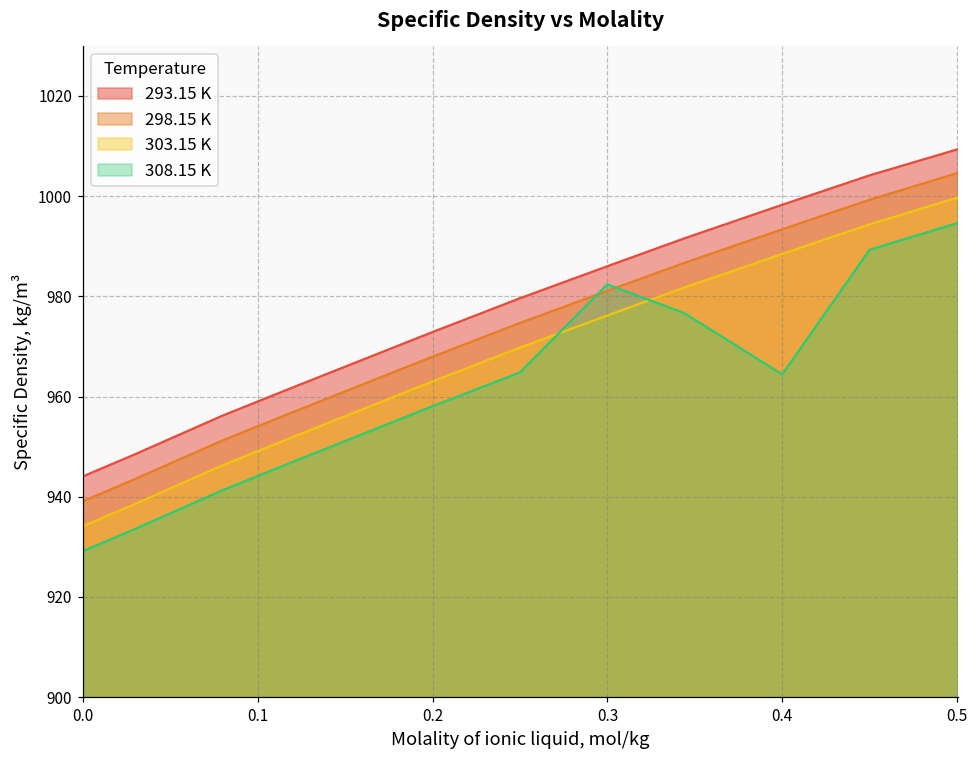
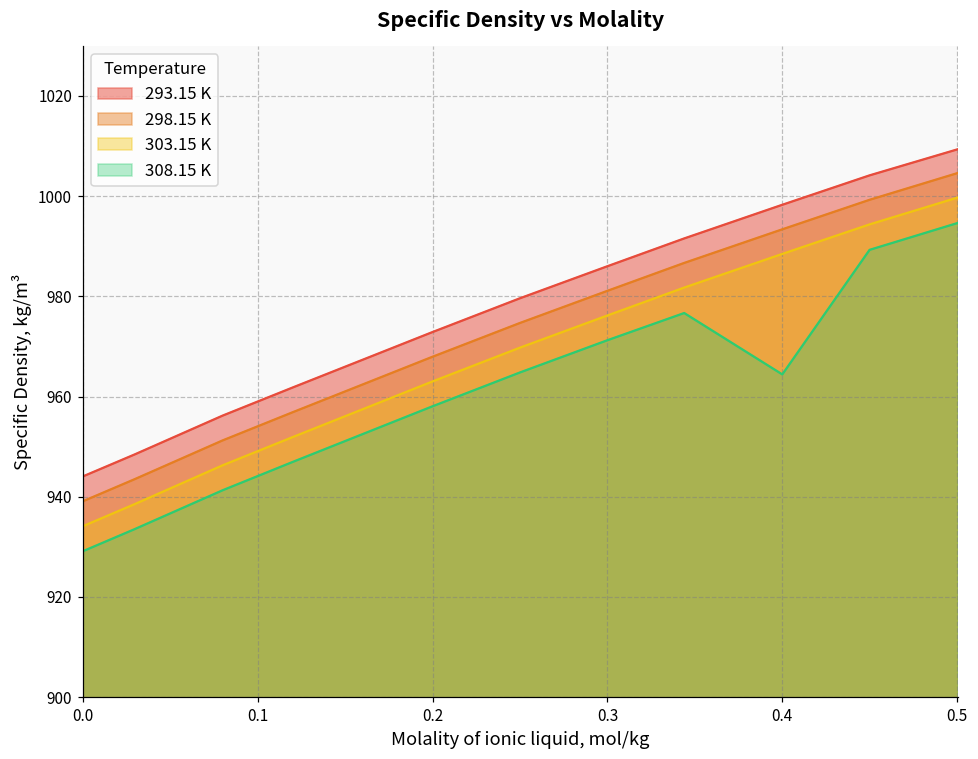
  {
    "308.15 K": {
      "0.0": 929,
-     "0.3": 982,
+     "0.3": 971,
      "0.4": 964
    }
  }
